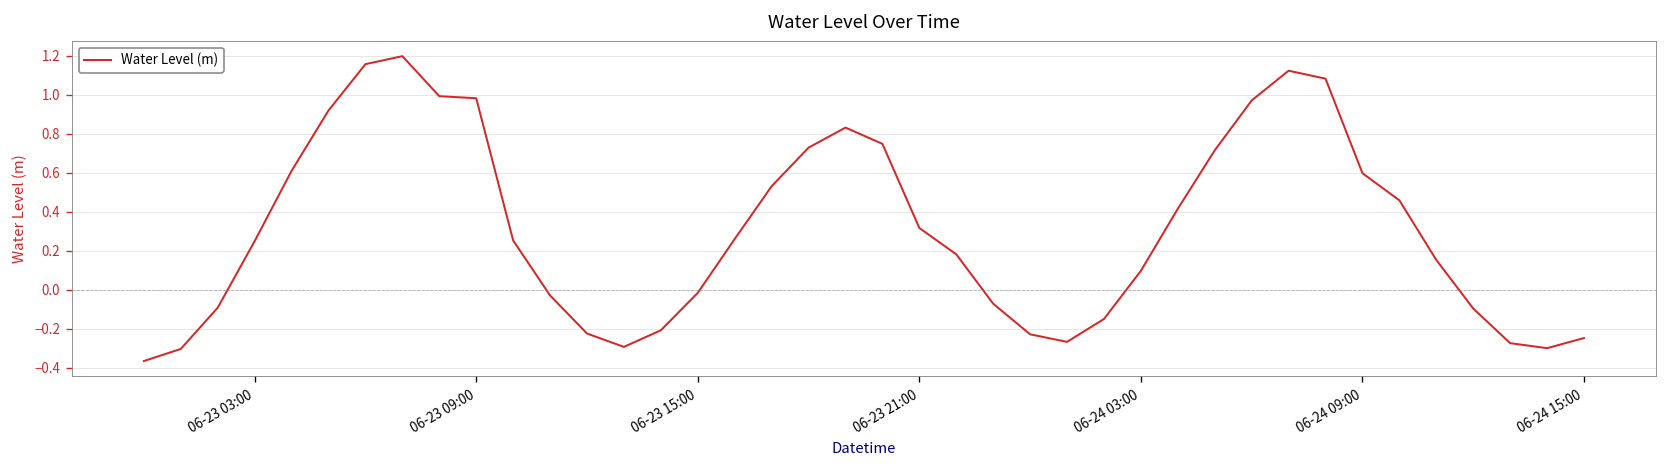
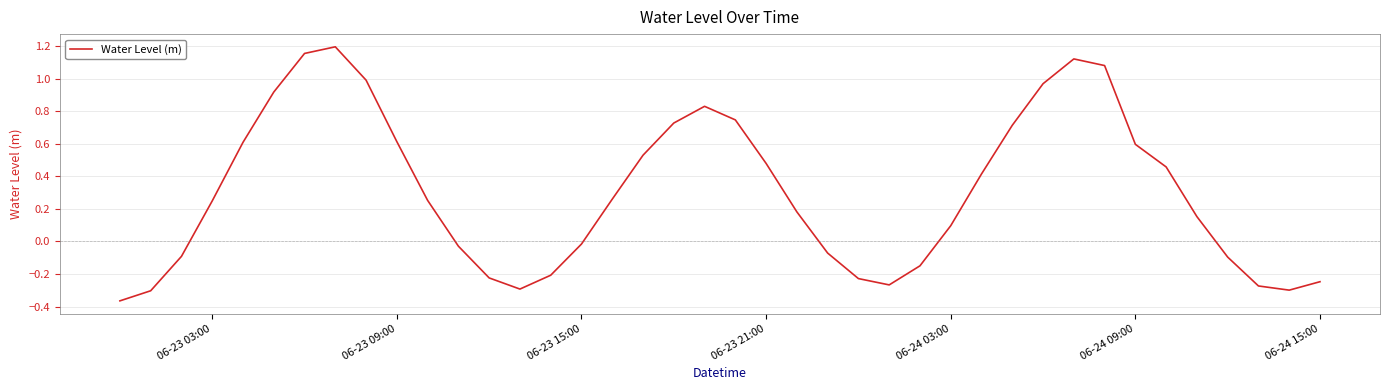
  {
    "06-23 03:00": 0.25,
-   "06-23 09:00": 0.98,
+   "06-23 09:00": 0.61,
    "06-23 15:00": -0.02,
-   "06-23 21:00": 0.32,
+   "06-23 21:00": 0.48,
    "06-24 03:00": 0.10,
    "06-24 09:00": 0.60,
    "06-24 15:00": -0.25
  }
